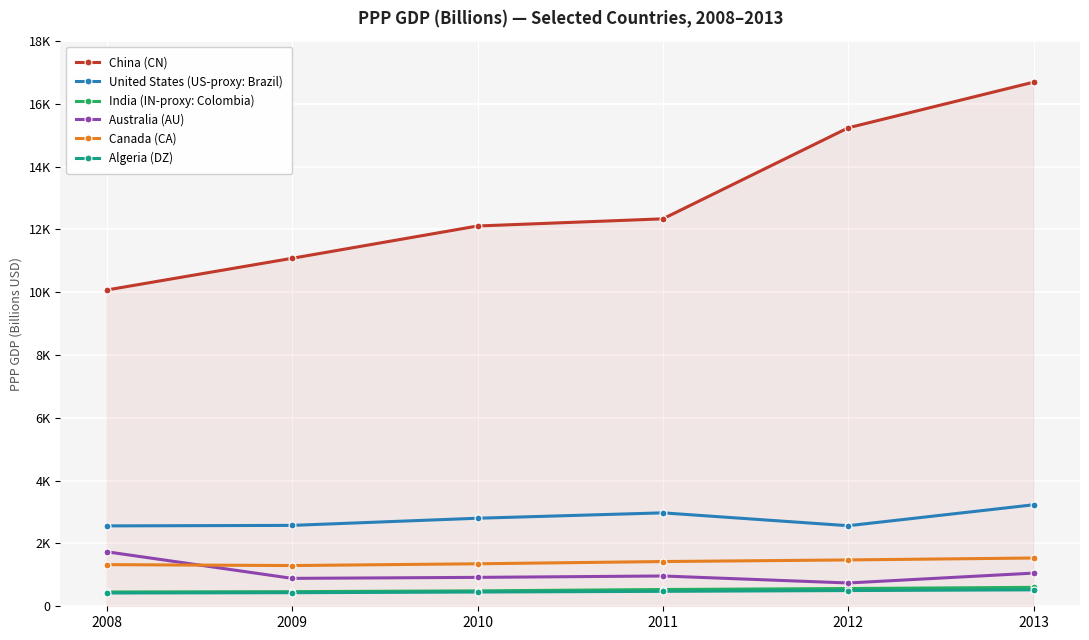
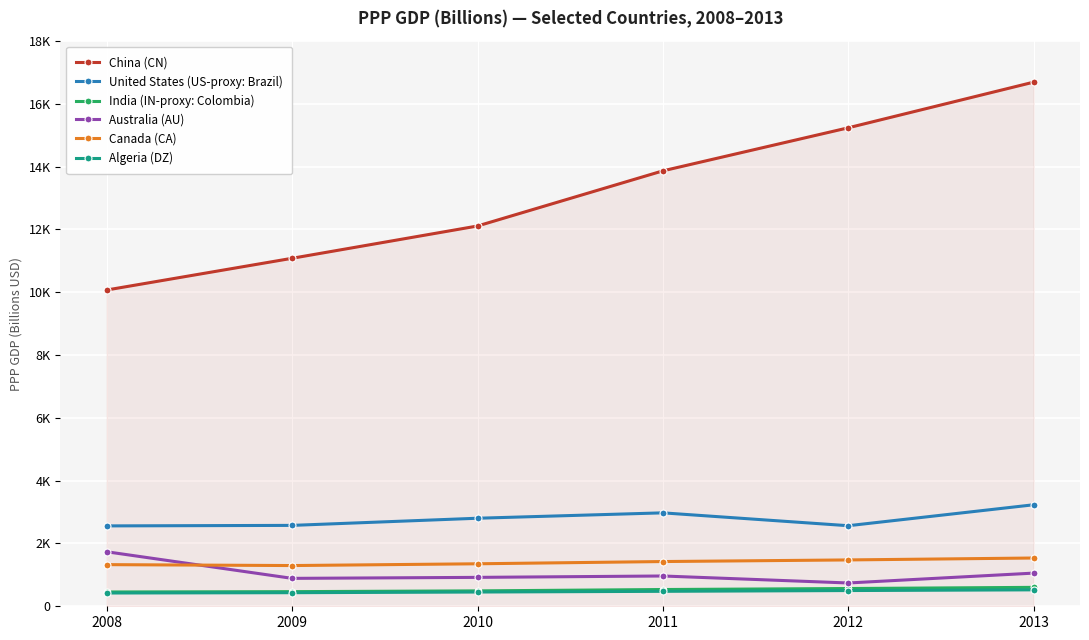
  {
    "China (CN)": {
      "2008": 10100,
      "2009": 11100,
      "2010": 12100,
-     "2011": 12300,
+     "2011": 13900,
      "2012": 15200,
      "2013": 16700
    },
    "United States (US-proxy: Brazil)": {
      "2008": 2600,
      "2009": 2600,
      "2010": 2800,
      "2011": 3000,
      "2012": 2600,
      "2013": 3200
    },
    "Australia (AU)": {
      "2008": 1700,
      "2009": 900,
      "2010": 900,
      "2011": 1000,
      "2012": 700,
      "2013": 1100
    },
    "Canada (CA)": {
      "2008": 1300,
      "2009": 1300,
      "2010": 1400,
      "2011": 1400,
      "2012": 1500,
      "2013": 1500
    }
  }
